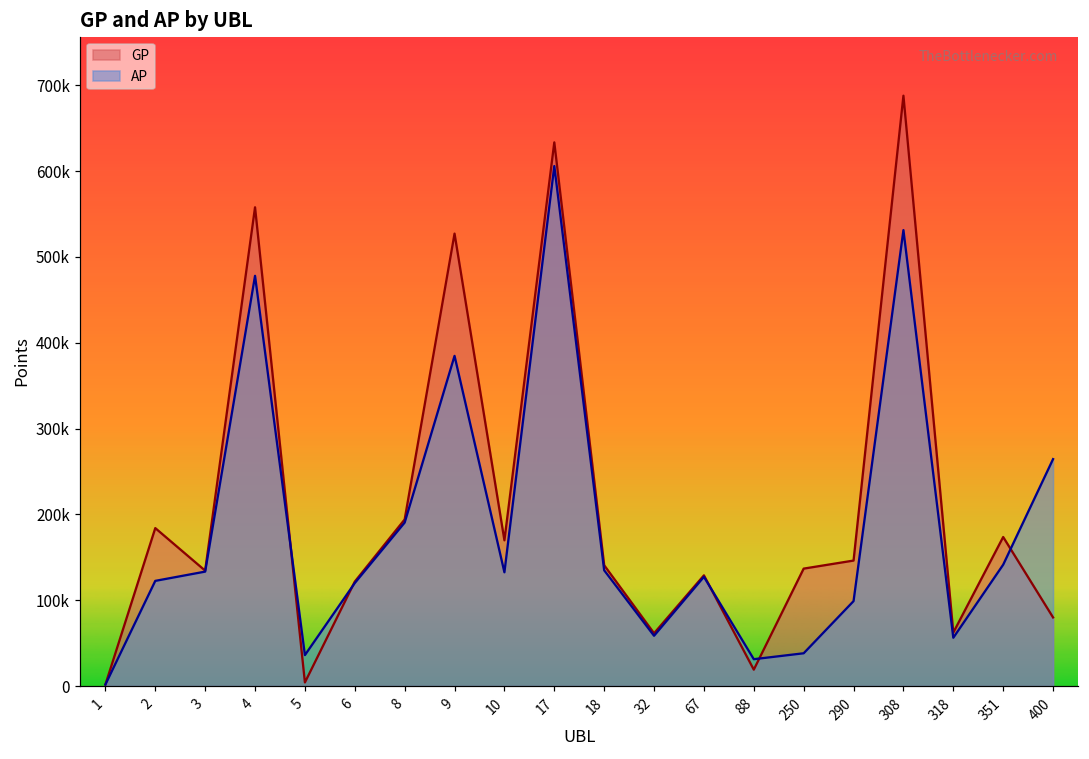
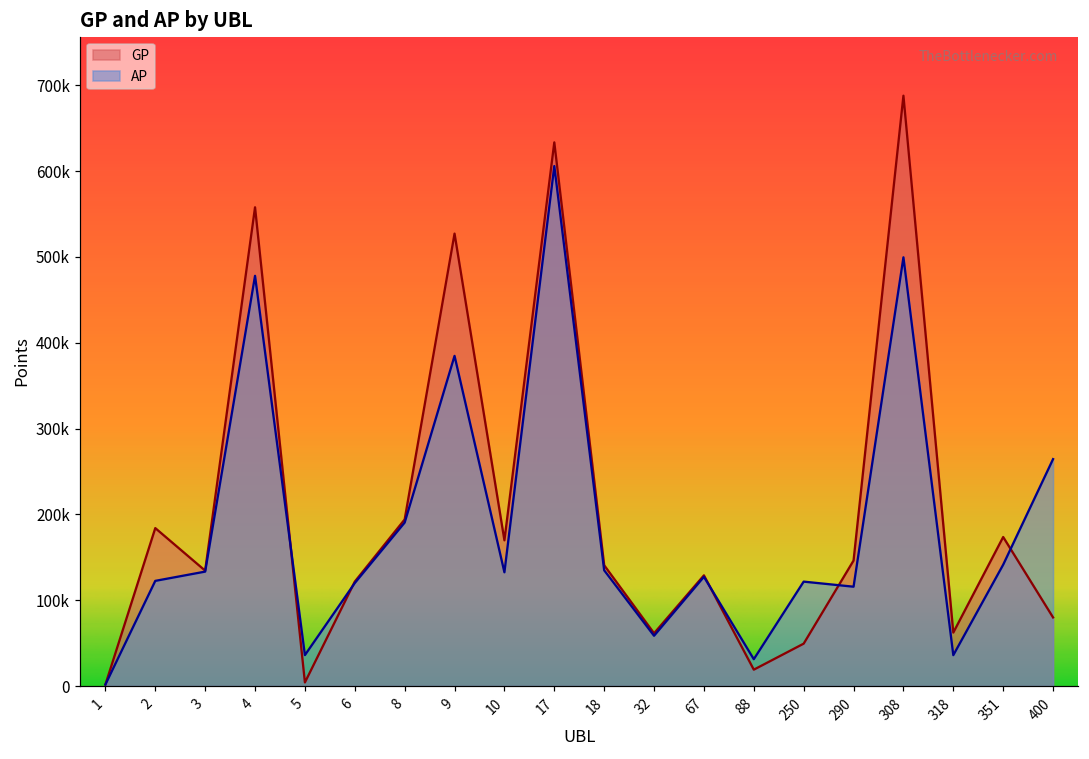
  {
    "GP": {
      "2": 180000,
      "4": 560000,
      "5": 0,
      "8": 190000,
      "9": 530000,
      "10": 170000,
      "17": 630000,
      "18": 140000,
      "88": 20000,
-     "250": 140000,
+     "250": 50000,
      "290": 150000,
      "308": 690000,
      "318": 60000,
      "351": 170000,
      "400": 80000
    },
    "AP": {
      "2": 120000,
      "4": 480000,
      "5": 40000,
      "8": 190000,
      "9": 380000,
      "10": 130000,
      "17": 610000,
      "18": 130000,
      "88": 30000,
-     "250": 40000,
-     "290": 100000,
-     "308": 530000,
-     "318": 60000,
+     "250": 120000,
+     "290": 120000,
+     "308": 500000,
+     "318": 40000,
      "351": 140000,
      "400": 260000
    }
  }
